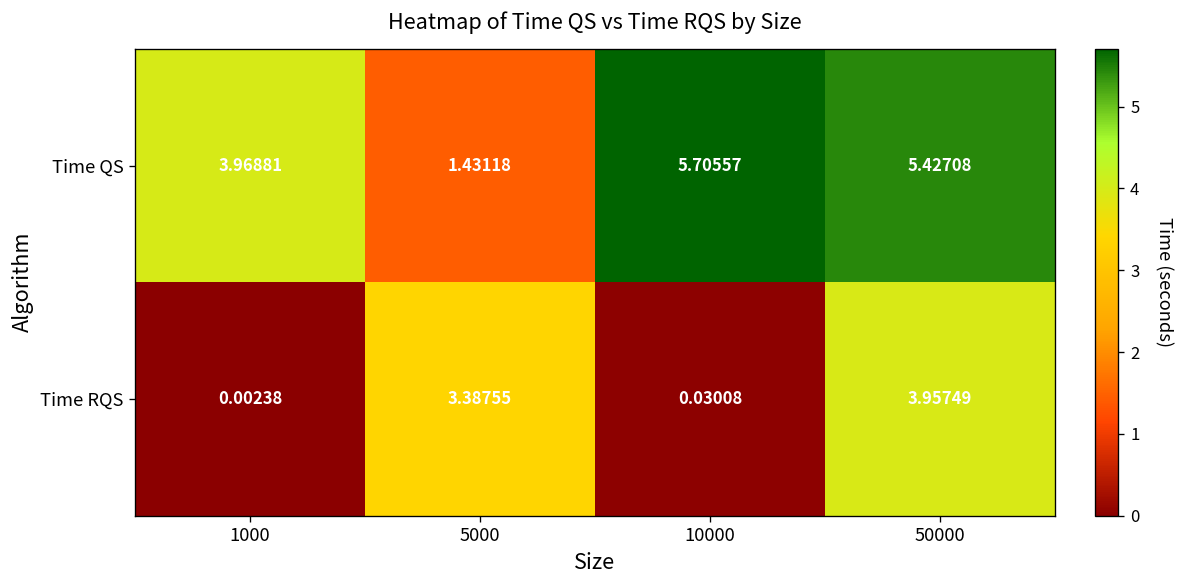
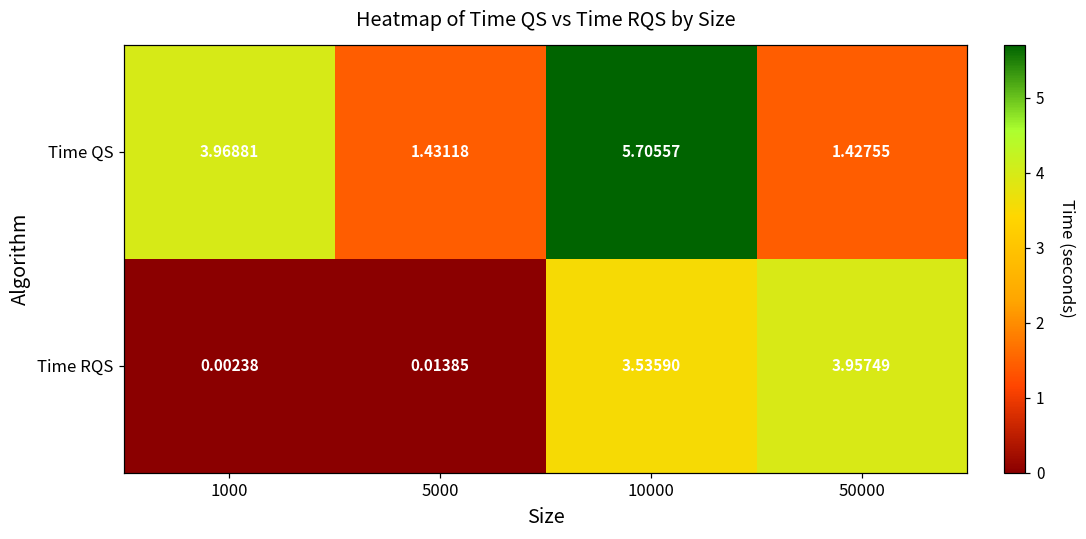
  {
    "Time QS": {
      "1000": 3.96881,
      "5000": 1.43118,
      "10000": 5.70557,
-     "50000": 5.42708
+     "50000": 1.42755
    },
    "Time RQS": {
      "1000": 0.00238,
-     "5000": 3.38755,
-     "10000": 0.03008,
+     "5000": 0.01385,
+     "10000": 3.53590,
      "50000": 3.95749
    }
  }
